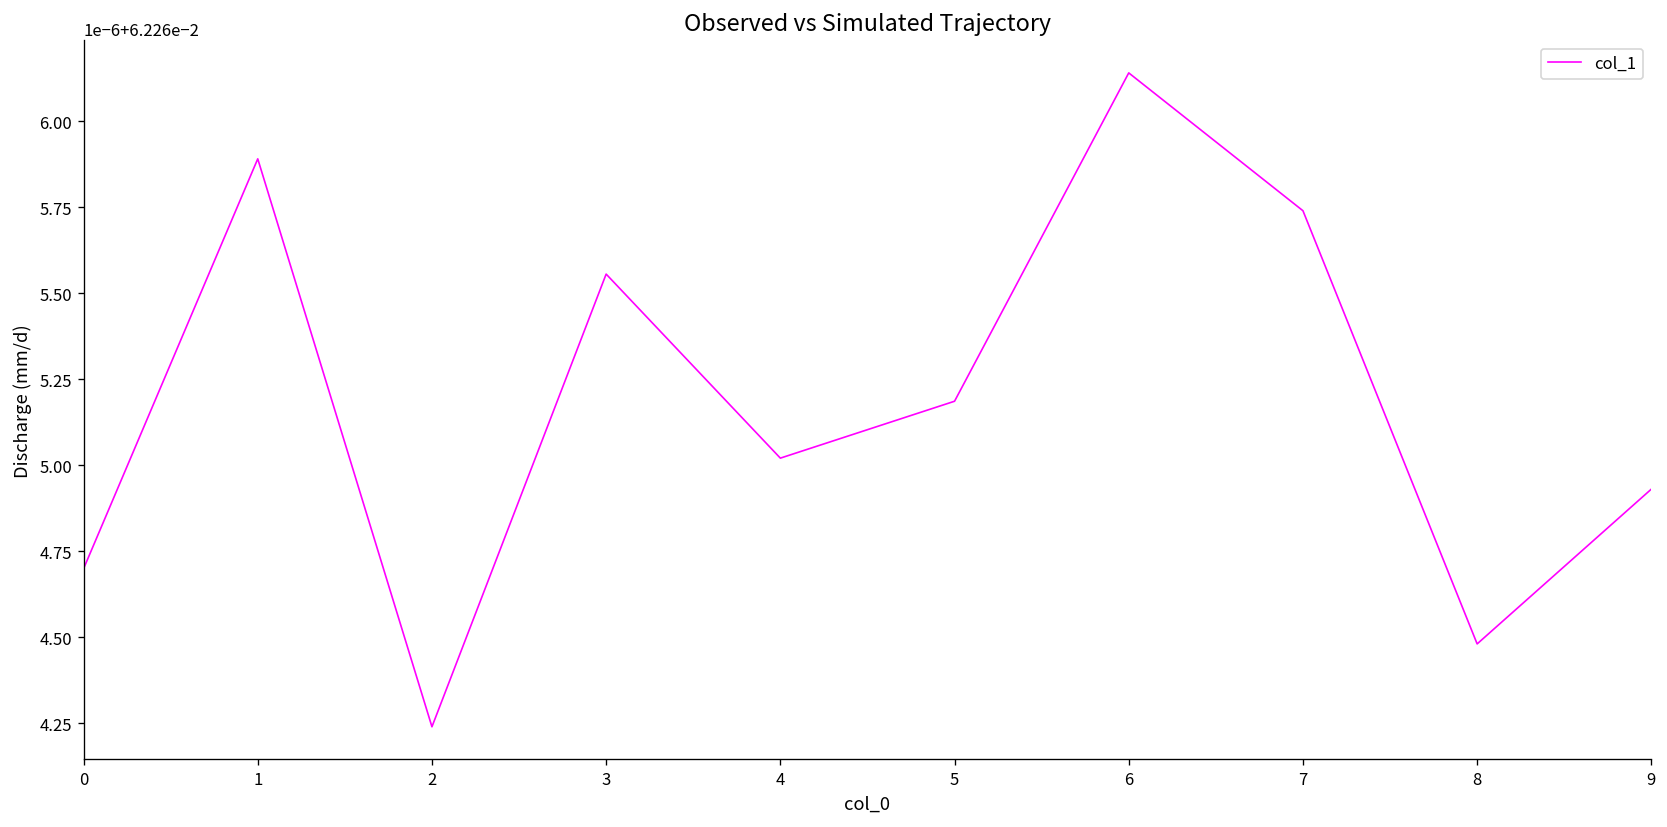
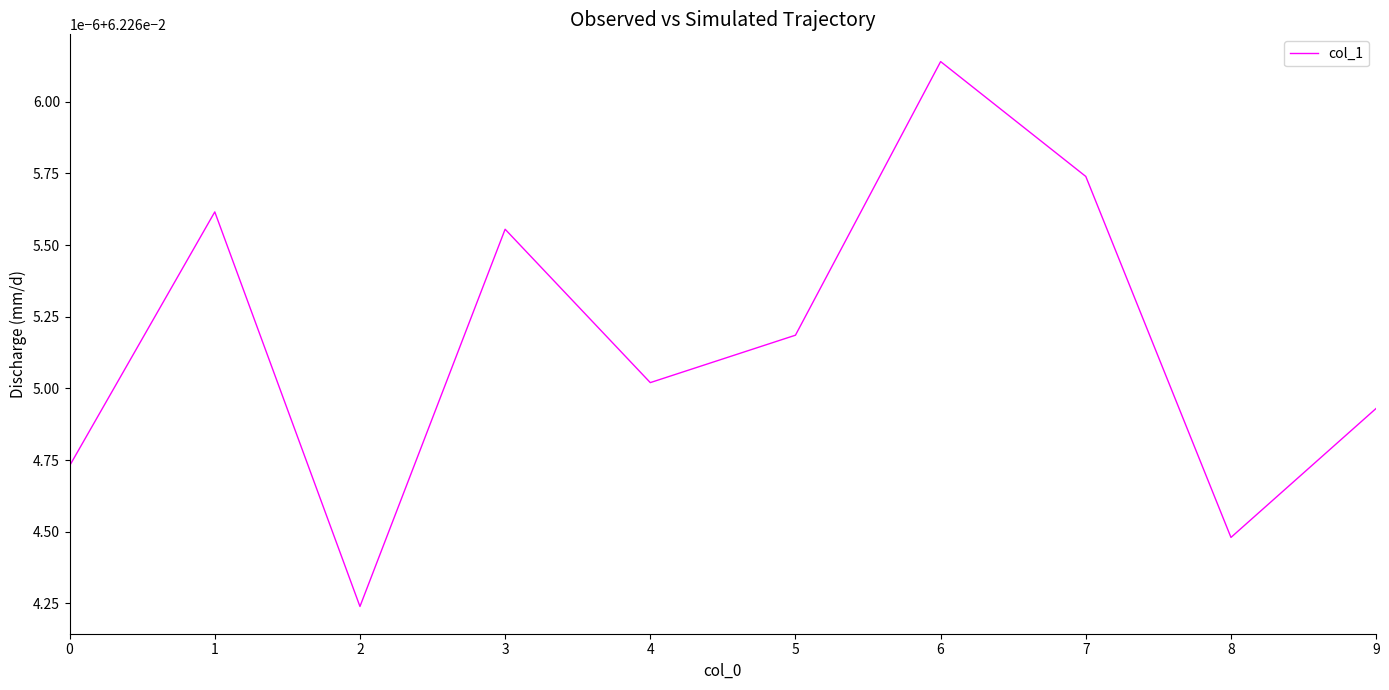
  {
-   "0": 0.06226470,
-   "1": 0.06226589,
+   "0": 0.06226473,
+   "1": 0.06226562,
    "2": 0.06226424,
    "3": 0.06226555,
    "4": 0.06226502,
    "5": 0.06226519,
    "6": 0.06226614,
    "7": 0.06226574,
    "8": 0.06226448,
    "9": 0.06226493
  }
